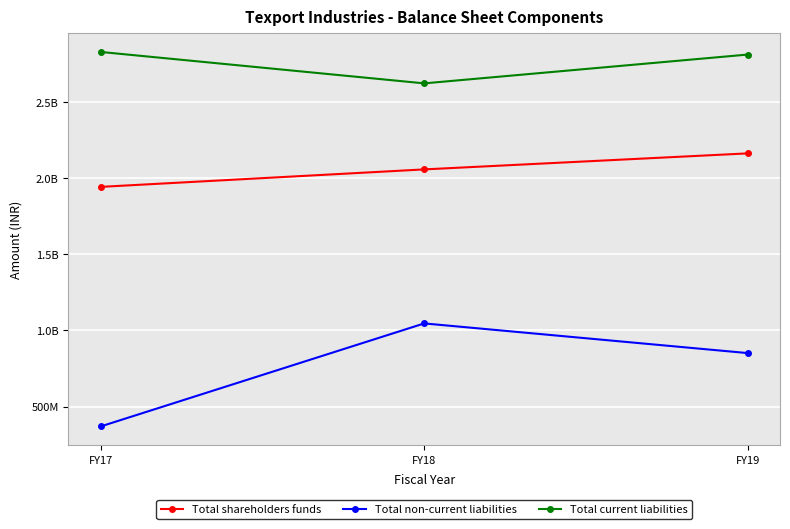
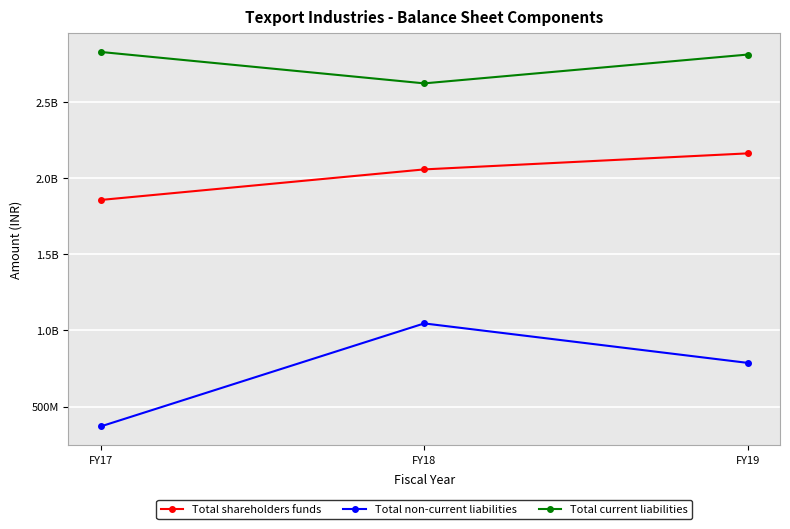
  {
    "Total shareholders funds": {
-     "FY17": 1940000000,
+     "FY17": 1860000000,
      "FY18": 2060000000,
      "FY19": 2160000000
    },
    "Total non-current liabilities": {
      "FY17": 370000000,
      "FY18": 1050000000,
-     "FY19": 850000000
+     "FY19": 790000000
    },
    "Total current liabilities": {
      "FY17": 2830000000,
      "FY18": 2620000000,
      "FY19": 2810000000
    }
  }
